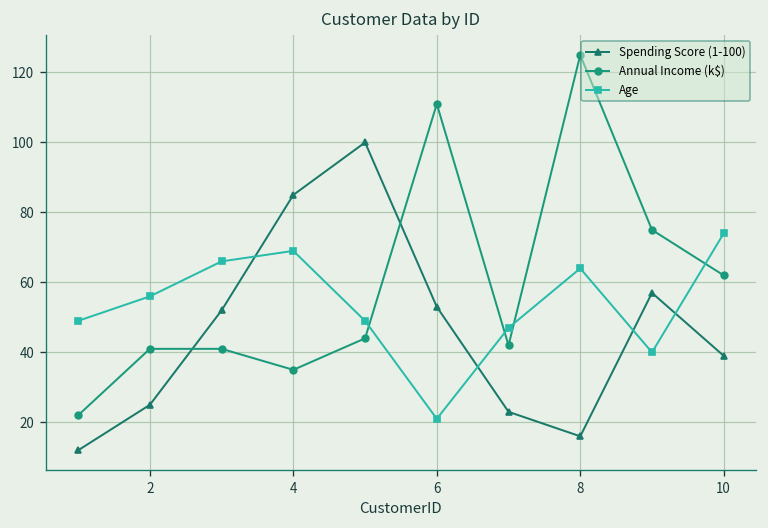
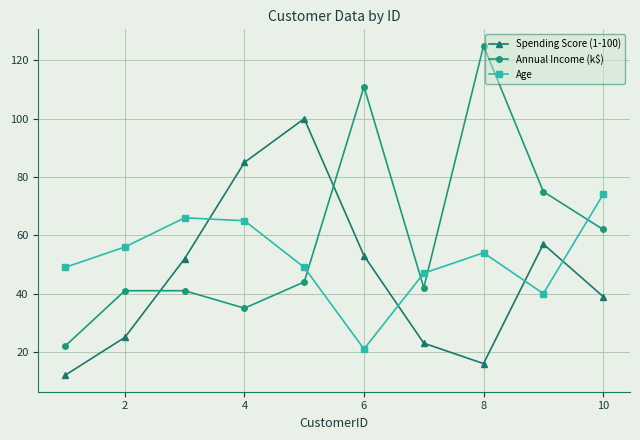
  {
    "Age": {
      "2": 56,
-     "4": 69,
+     "4": 65,
      "6": 21,
-     "8": 64,
+     "8": 54,
      "10": 74
    }
  }
